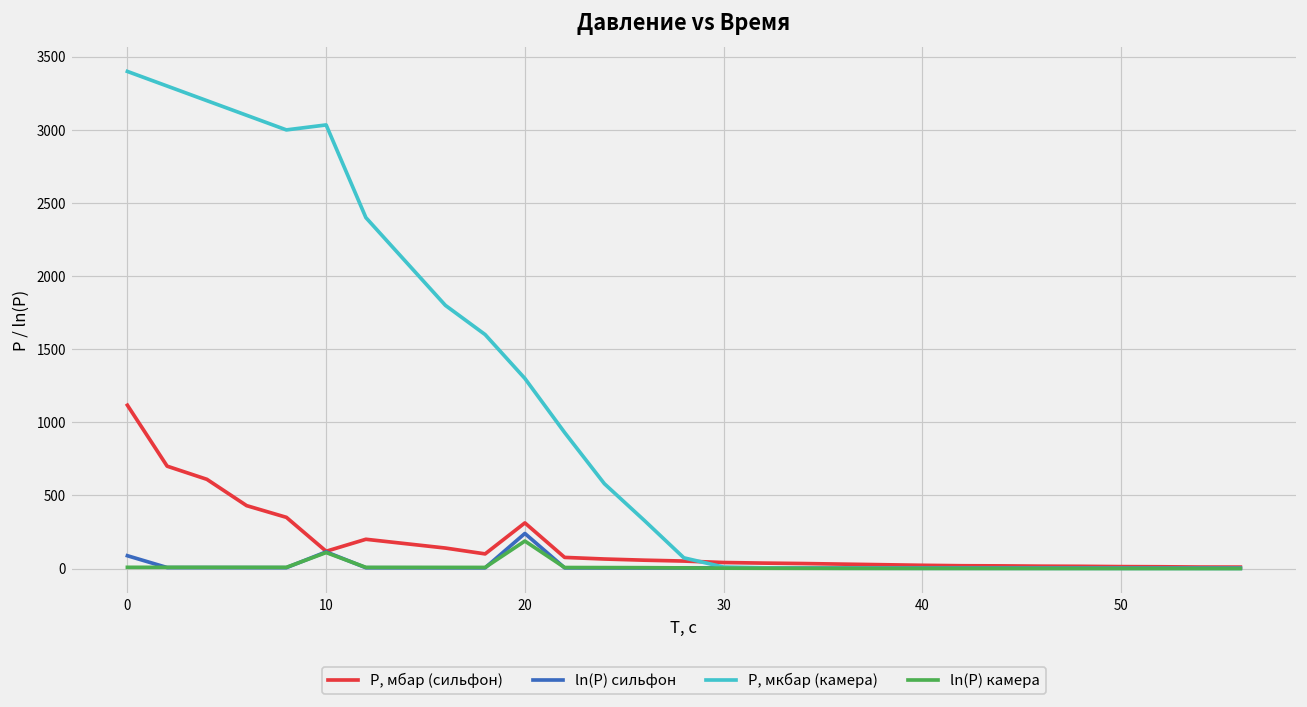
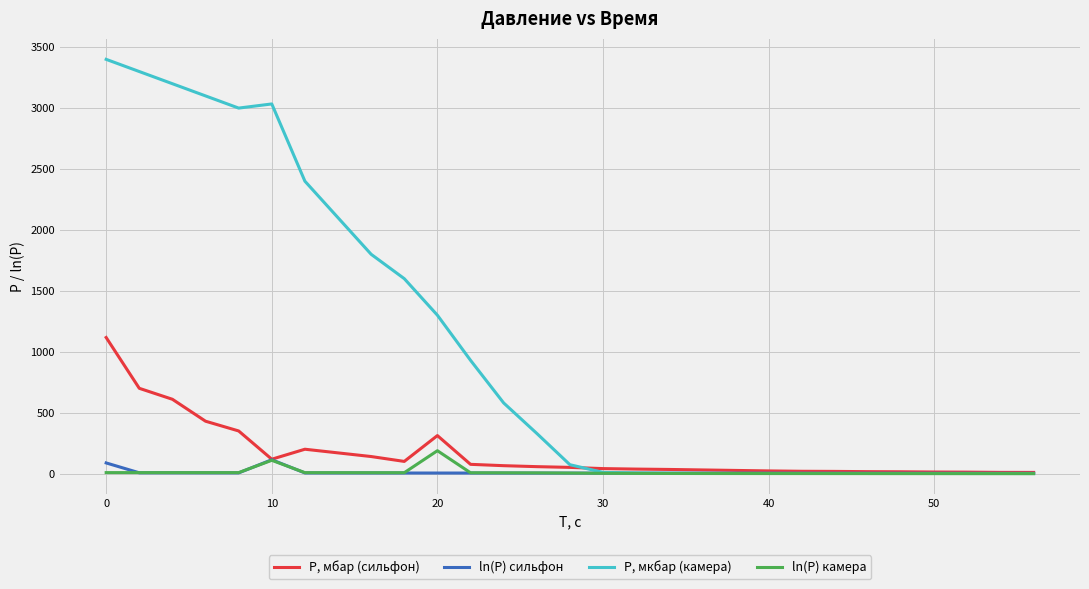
  {
    "P, мбар (сильфон)": {
      "0": 1120,
      "20": 310,
      "30": 40
    },
    "ln(P) сильфон": {
      "0": 90,
-     "20": 240
+     "20": 0
    },
    "P, мкбар (камера)": {
      "0": 3400,
      "10": 3030,
      "20": 1300
    },
    "ln(P) камера": {
      "0": 10,
      "20": 190
    }
  }
